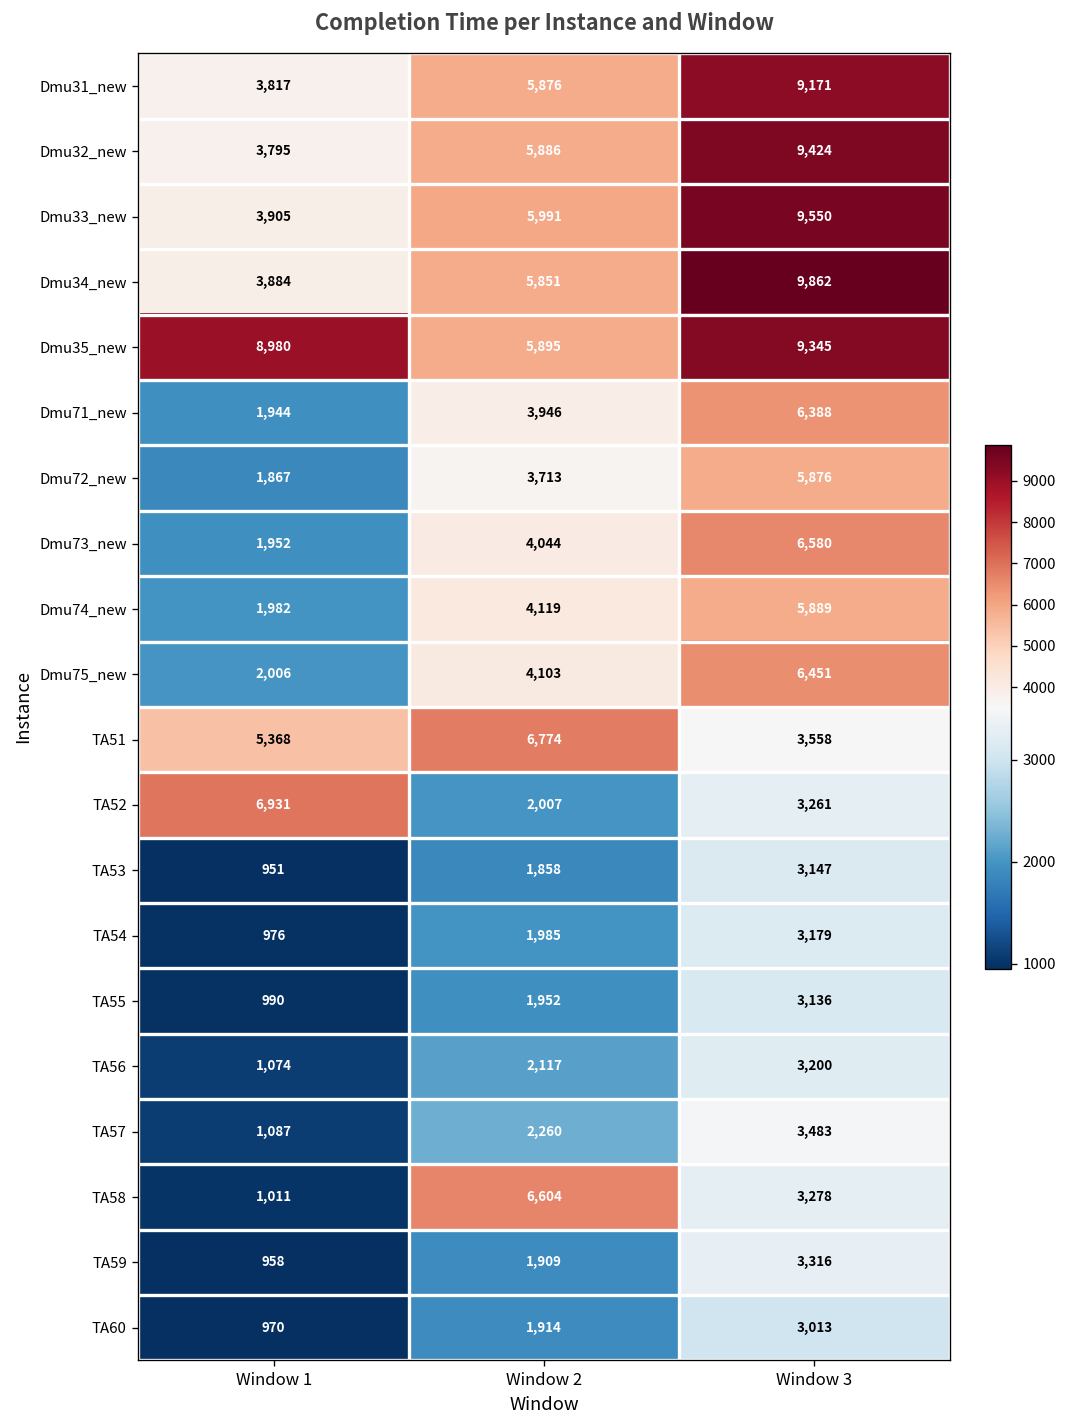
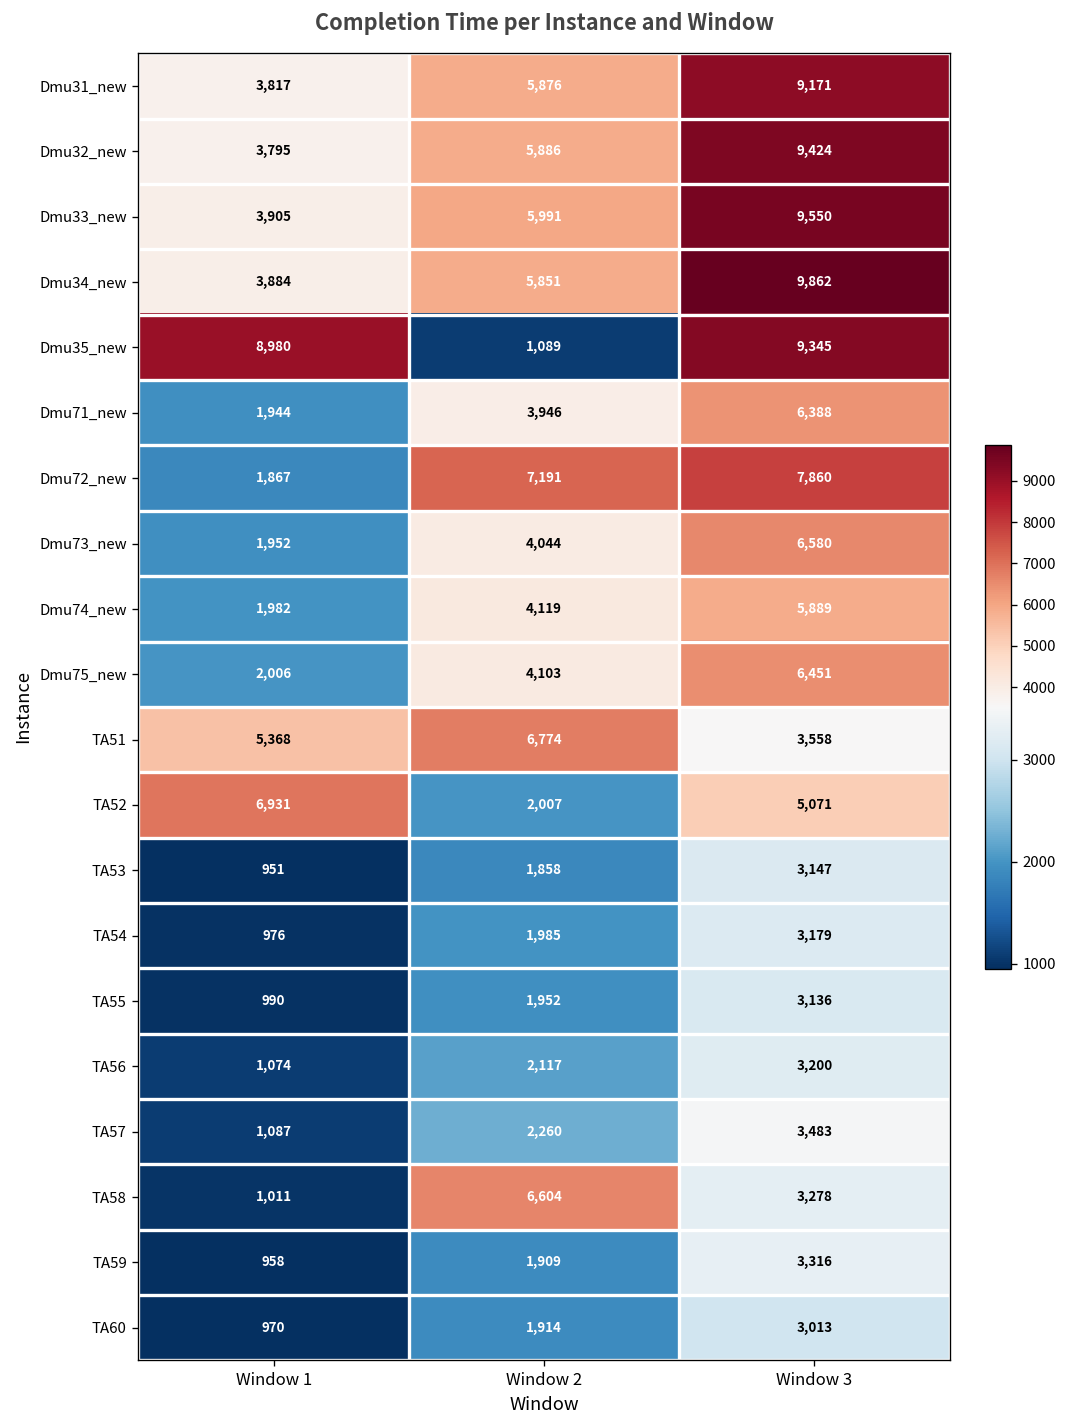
  {
    "Dmu31_new": {
      "Window 1": "3,817",
      "Window 2": "5,876",
      "Window 3": "9,171"
    },
    "Dmu32_new": {
      "Window 1": "3,795",
      "Window 2": "5,886",
      "Window 3": "9,424"
    },
    "Dmu33_new": {
      "Window 1": "3,905",
      "Window 2": "5,991",
      "Window 3": "9,550"
    },
    "Dmu34_new": {
      "Window 1": "3,884",
      "Window 2": "5,851",
      "Window 3": "9,862"
    },
    "Dmu35_new": {
      "Window 1": "8,980",
-     "Window 2": "5,895",
+     "Window 2": "1,089",
      "Window 3": "9,345"
    },
    "Dmu71_new": {
      "Window 1": "1,944",
      "Window 2": "3,946",
      "Window 3": "6,388"
    },
    "Dmu72_new": {
      "Window 1": "1,867",
-     "Window 2": "3,713",
-     "Window 3": "5,876"
+     "Window 2": "7,191",
+     "Window 3": "7,860"
    },
    "Dmu73_new": {
      "Window 1": "1,952",
      "Window 2": "4,044",
      "Window 3": "6,580"
    },
    "Dmu74_new": {
      "Window 1": "1,982",
      "Window 2": "4,119",
      "Window 3": "5,889"
    },
    "Dmu75_new": {
      "Window 1": "2,006",
      "Window 2": "4,103",
      "Window 3": "6,451"
    },
    "TA51": {
      "Window 1": "5,368",
      "Window 2": "6,774",
      "Window 3": "3,558"
    },
    "TA52": {
      "Window 1": "6,931",
      "Window 2": "2,007",
-     "Window 3": "3,261"
+     "Window 3": "5,071"
    },
    "TA53": {
      "Window 1": "951",
      "Window 2": "1,858",
      "Window 3": "3,147"
    },
    "TA54": {
      "Window 1": "976",
      "Window 2": "1,985",
      "Window 3": "3,179"
    },
    "TA55": {
      "Window 1": "990",
      "Window 2": "1,952",
      "Window 3": "3,136"
    },
    "TA56": {
      "Window 1": "1,074",
      "Window 2": "2,117",
      "Window 3": "3,200"
    },
    "TA57": {
      "Window 1": "1,087",
      "Window 2": "2,260",
      "Window 3": "3,483"
    },
    "TA58": {
      "Window 1": "1,011",
      "Window 2": "6,604",
      "Window 3": "3,278"
    },
    "TA59": {
      "Window 1": "958",
      "Window 2": "1,909",
      "Window 3": "3,316"
    },
    "TA60": {
      "Window 1": "970",
      "Window 2": "1,914",
      "Window 3": "3,013"
    }
  }
